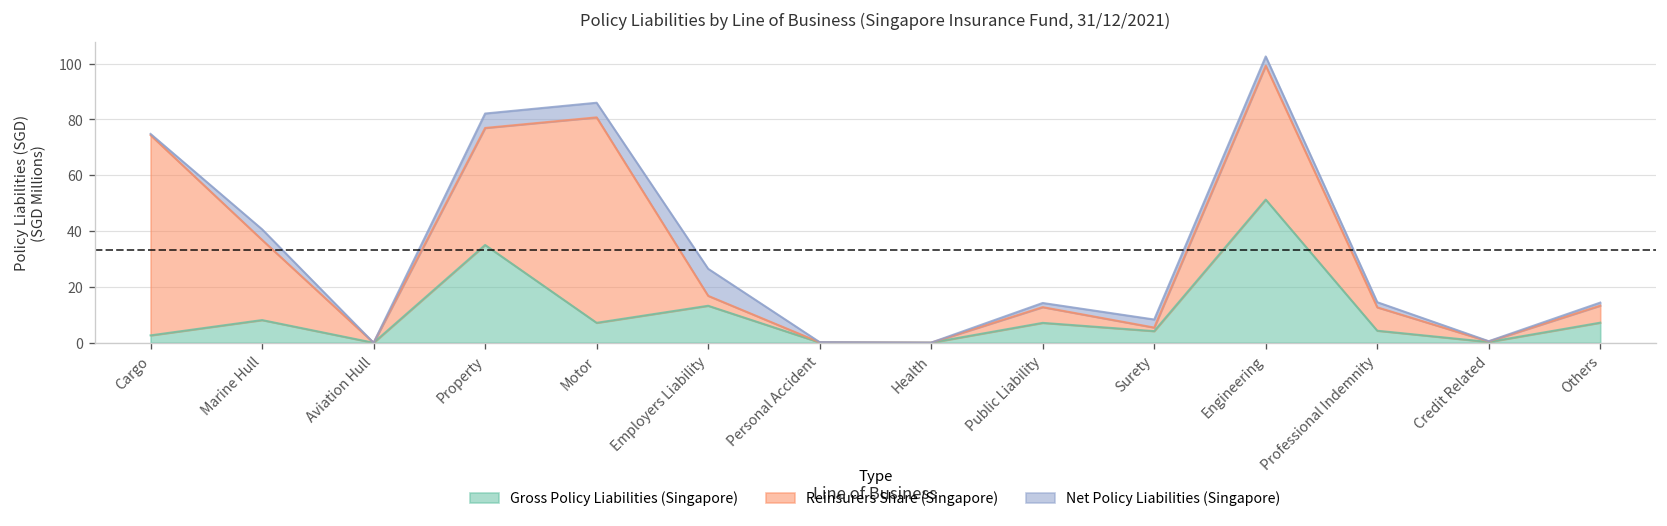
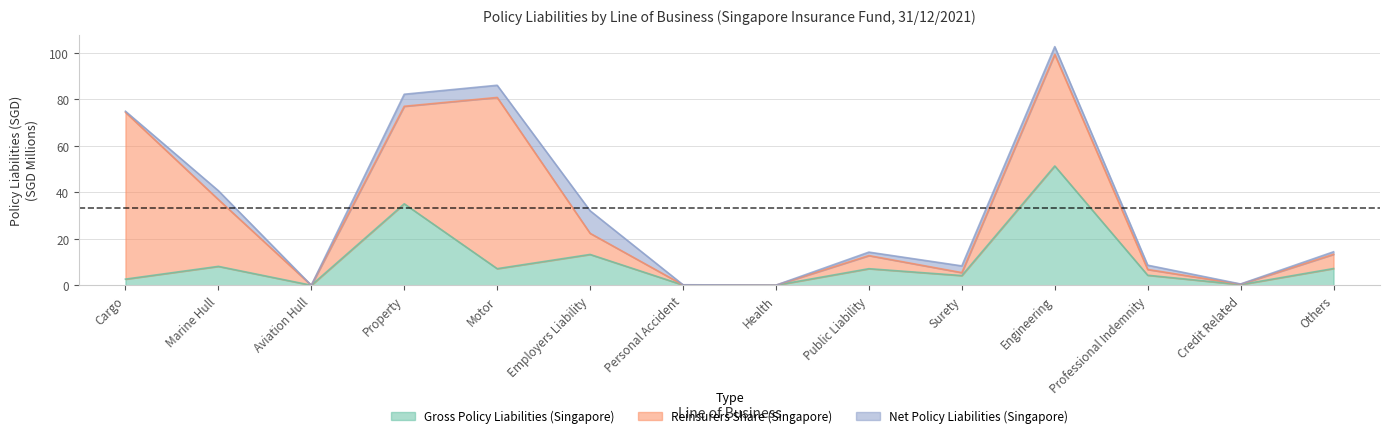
  {
    "Reinsurers Share (Singapore)": {
      "Marine Hull": 29,
      "Property": 42,
      "Motor": 74,
-     "Employers Liability": 4,
+     "Employers Liability": 9,
      "Public Liability": 6,
      "Surety": 1,
      "Engineering": 48,
-     "Professional Indemnity": 8
+     "Professional Indemnity": 2
    }
  }
